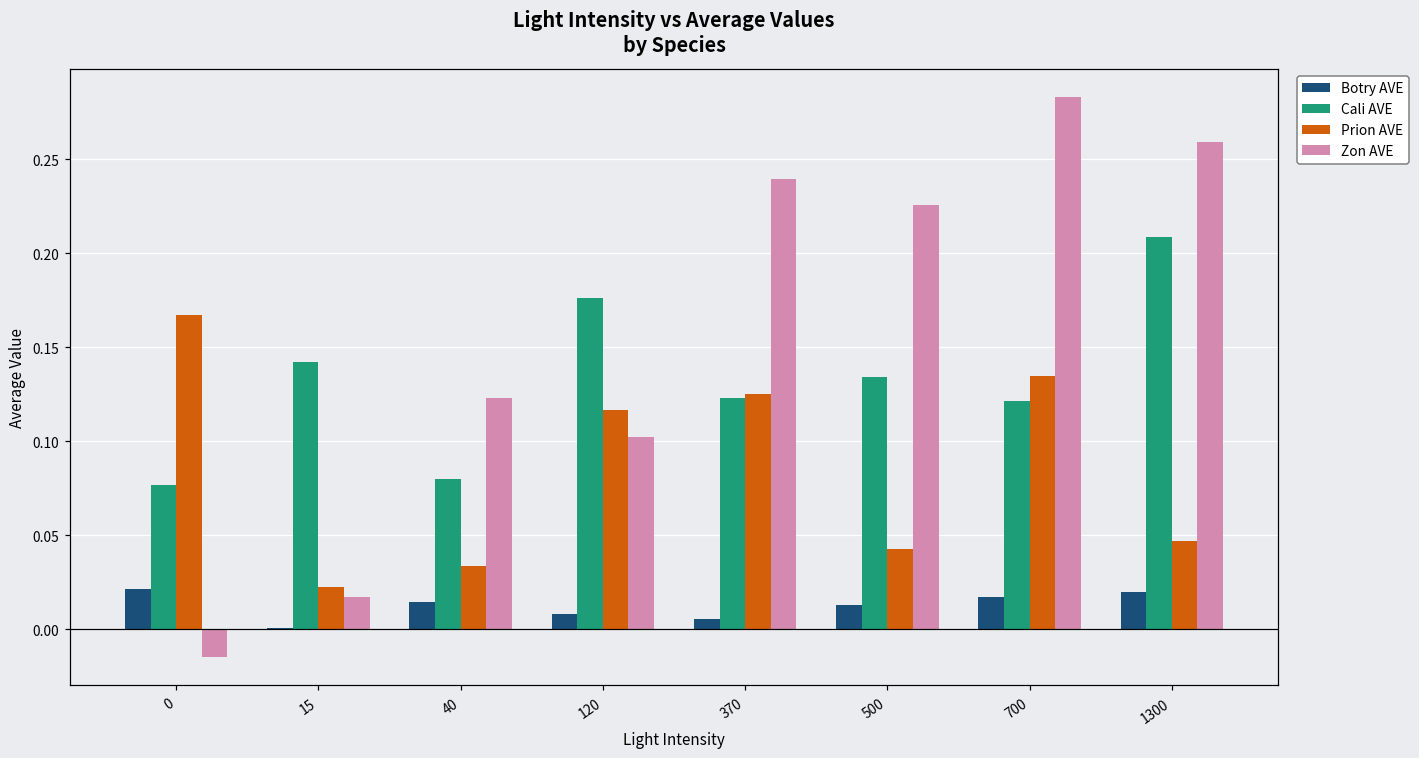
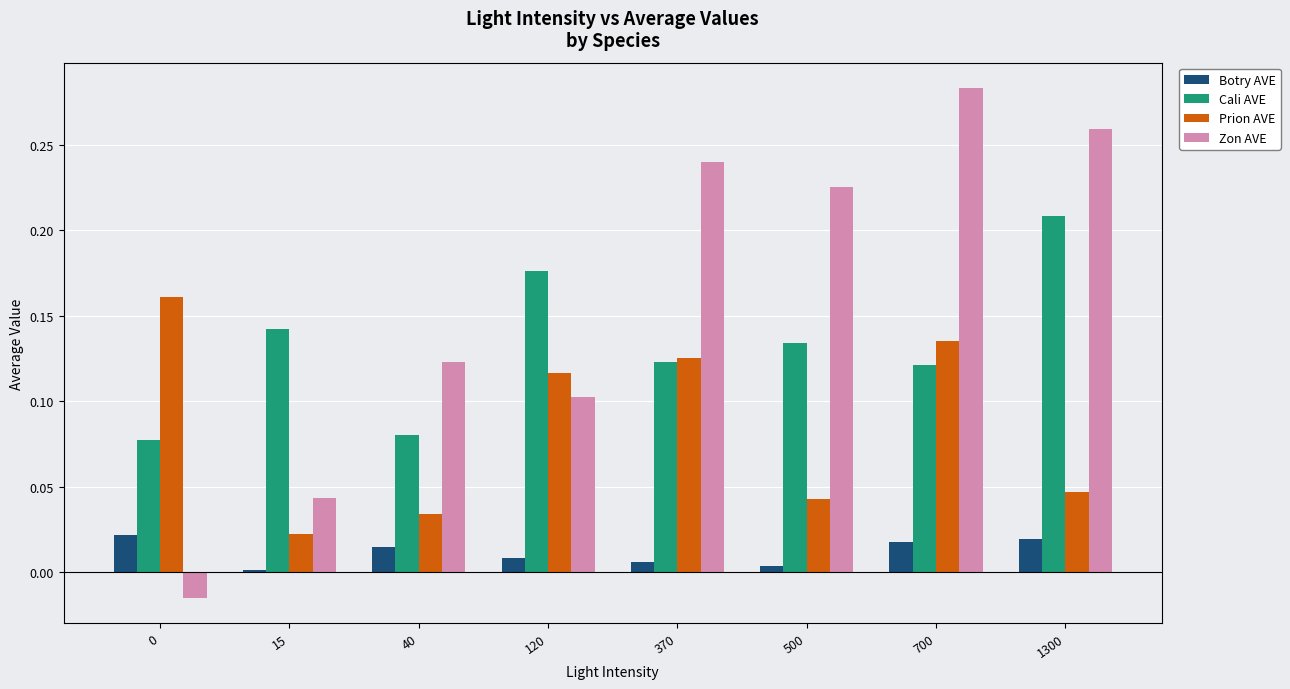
  {
    "Botry AVE": {
      "0": 0.022,
      "40": 0.015,
      "120": 0.008,
      "370": 0.006,
-     "500": 0.013,
+     "500": 0.003,
      "700": 0.017,
      "1300": 0.020
    },
    "Cali AVE": {
      "0": 0.077,
      "15": 0.142,
      "40": 0.080,
      "120": 0.176,
      "370": 0.123,
      "500": 0.134,
      "700": 0.121,
      "1300": 0.208
    },
    "Prion AVE": {
-     "0": 0.167,
+     "0": 0.161,
      "15": 0.022,
      "40": 0.034,
      "120": 0.116,
      "370": 0.125,
      "500": 0.043,
      "700": 0.135,
      "1300": 0.047
    },
    "Zon AVE": {
      "0": -0.015,
-     "15": 0.017,
+     "15": 0.043,
      "40": 0.123,
      "120": 0.102,
      "370": 0.240,
      "500": 0.225,
      "700": 0.283,
      "1300": 0.259
    }
  }
